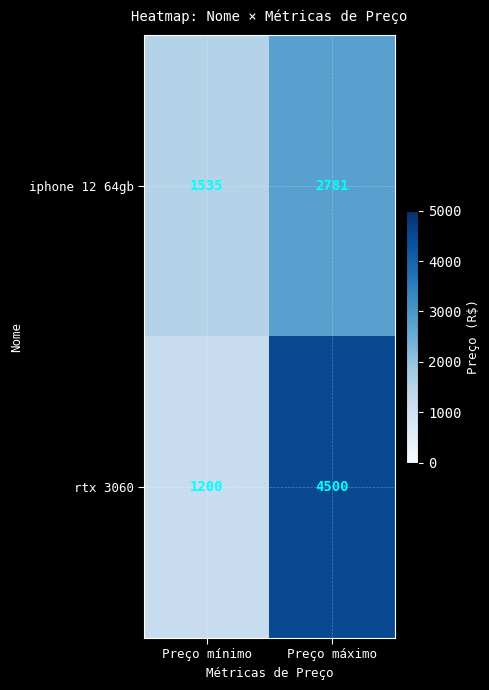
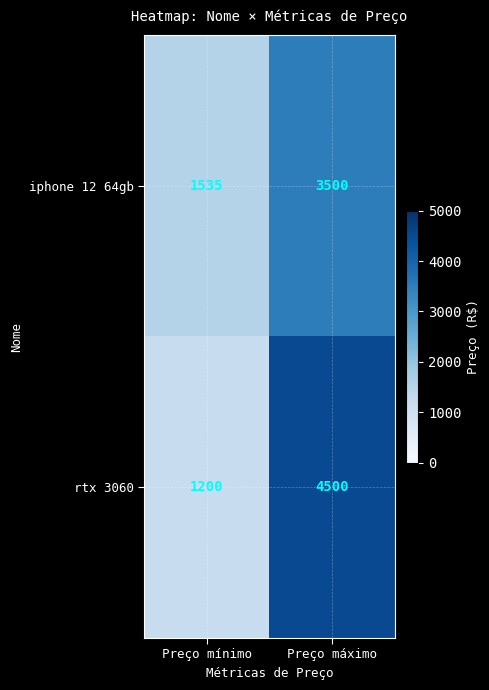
  {
    "iphone 12 64gb": {
      "Preço mínimo": 1535,
-     "Preço máximo": 2781
+     "Preço máximo": 3500
    },
    "rtx 3060": {
      "Preço mínimo": 1200,
      "Preço máximo": 4500
    }
  }
